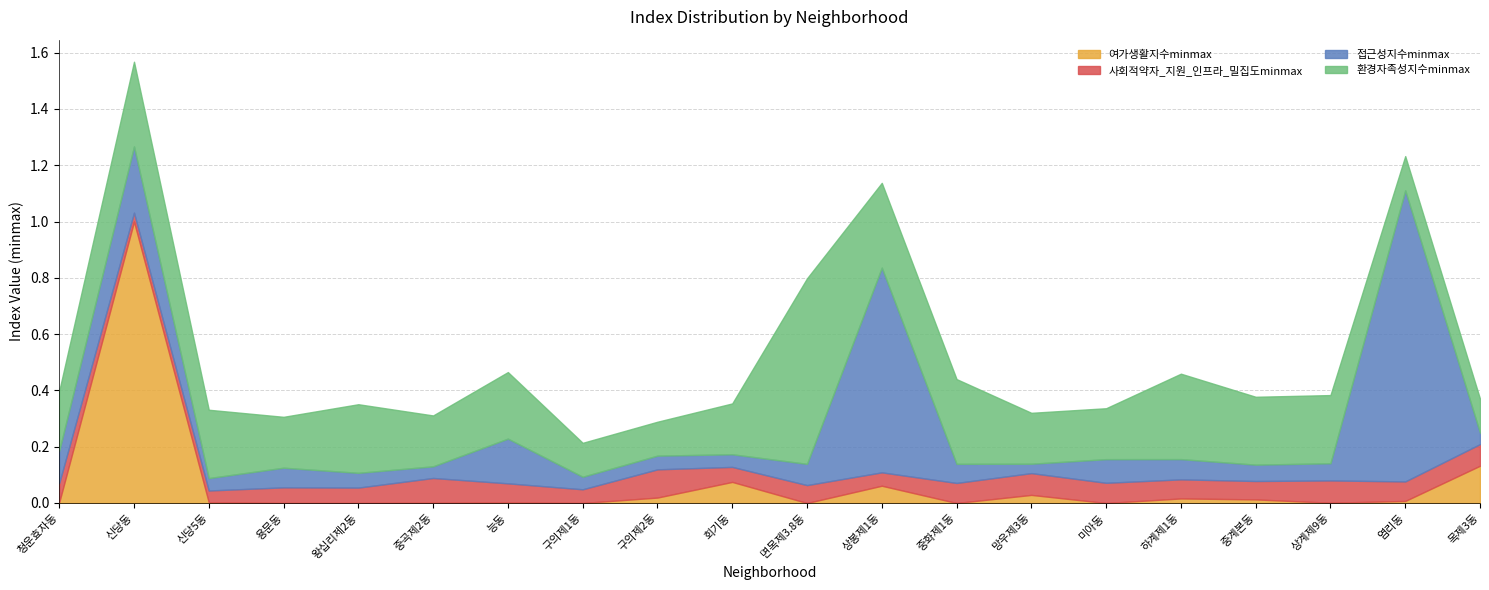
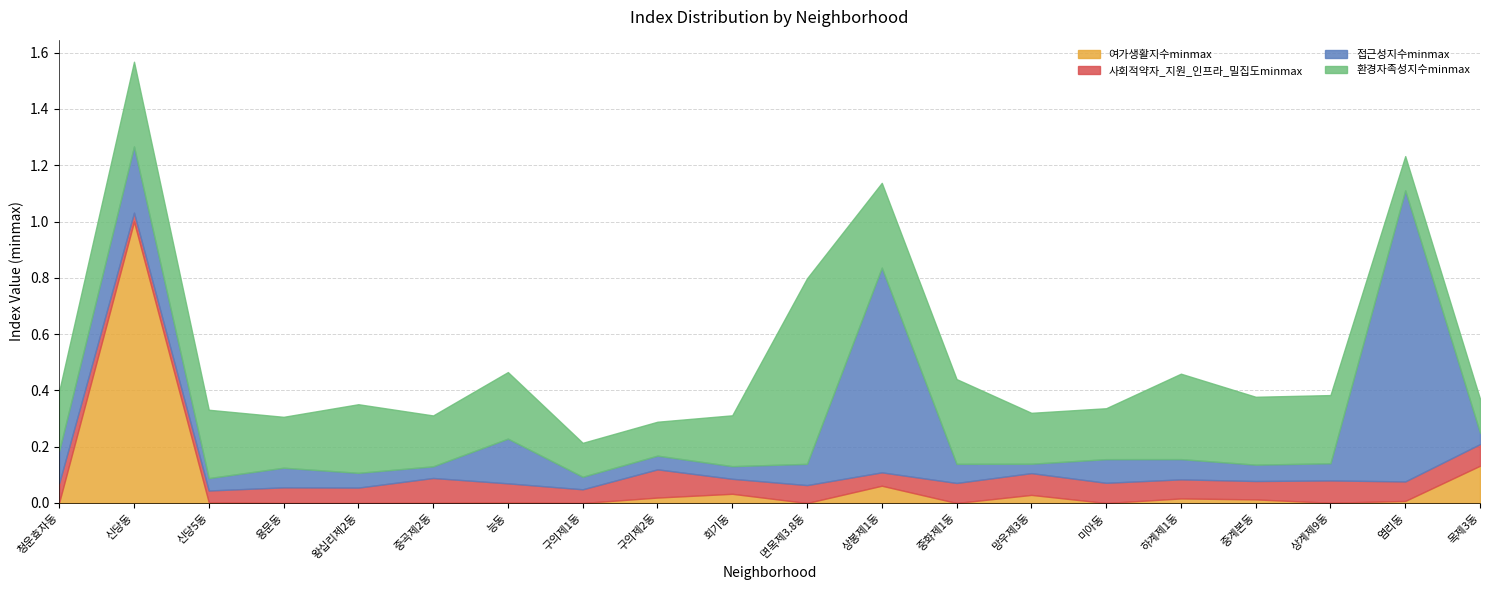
  {
    "여가생활지수minmax": {
      "신당동": 1.00,
      "용문동": 0.00,
      "왕십리제2동": 0.00,
      "구의제1동": 0.00,
      "구의제2동": 0.02,
-     "회기동": 0.07,
+     "회기동": 0.03,
      "면목제3.8동": 0.00,
      "상봉제1동": 0.06,
      "중화제1동": 0.00,
      "망우제3동": 0.03,
      "미아동": 0.00,
      "하계제1동": 0.02,
      "중계본동": 0.01,
      "목제3동": 0.13
    },
    "사회적약자_지원_인프라_밀집도minmax": {
      "청운효자동": 0.07,
      "신당동": 0.03,
      "신당5동": 0.04,
      "용문동": 0.06,
      "왕십리제2동": 0.05,
      "중곡제2동": 0.09,
      "능동": 0.07,
      "구의제1동": 0.05,
      "구의제2동": 0.10,
      "회기동": 0.05,
      "면목제3.8동": 0.06,
      "상봉제1동": 0.05,
      "중화제1동": 0.07,
      "망우제3동": 0.08,
      "미아동": 0.07,
      "하계제1동": 0.07,
      "중계본동": 0.07,
      "상계제9동": 0.08,
      "염리동": 0.07,
      "목제3동": 0.08
    },
    "접근성지수minmax": {
      "청운효자동": 0.11,
      "신당동": 0.24,
      "신당5동": 0.04,
      "용문동": 0.07,
      "왕십리제2동": 0.05,
      "중곡제2동": 0.04,
      "능동": 0.16,
      "구의제1동": 0.04,
      "구의제2동": 0.05,
      "회기동": 0.04,
      "면목제3.8동": 0.08,
      "상봉제1동": 0.73,
      "중화제1동": 0.07,
      "망우제3동": 0.03,
      "미아동": 0.08,
      "하계제1동": 0.07,
      "중계본동": 0.06,
      "상계제9동": 0.06,
      "염리동": 1.03,
      "목제3동": 0.04
    },
    "환경자족성지수minmax": {
      "청운효자동": 0.21,
      "신당동": 0.30,
      "신당5동": 0.24,
      "용문동": 0.18,
      "왕십리제2동": 0.24,
      "중곡제2동": 0.18,
      "능동": 0.24,
      "구의제1동": 0.12,
      "구의제2동": 0.12,
      "회기동": 0.18,
      "면목제3.8동": 0.66,
      "상봉제1동": 0.30,
      "중화제1동": 0.30,
      "망우제3동": 0.18,
      "미아동": 0.18,
      "하계제1동": 0.30,
      "중계본동": 0.24,
      "상계제9동": 0.24,
      "염리동": 0.12,
      "목제3동": 0.12
    }
  }
